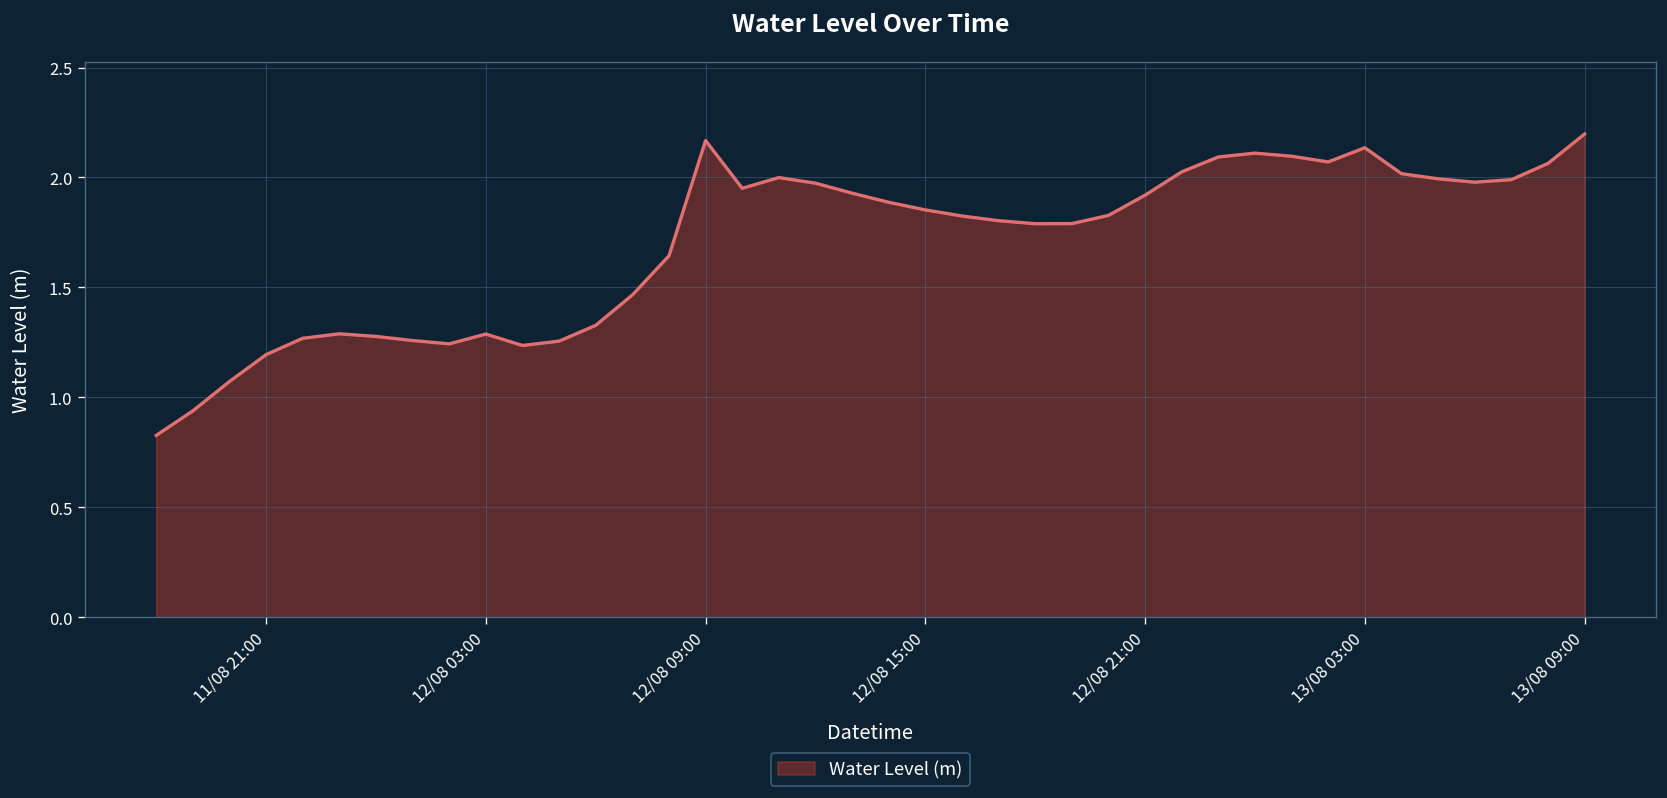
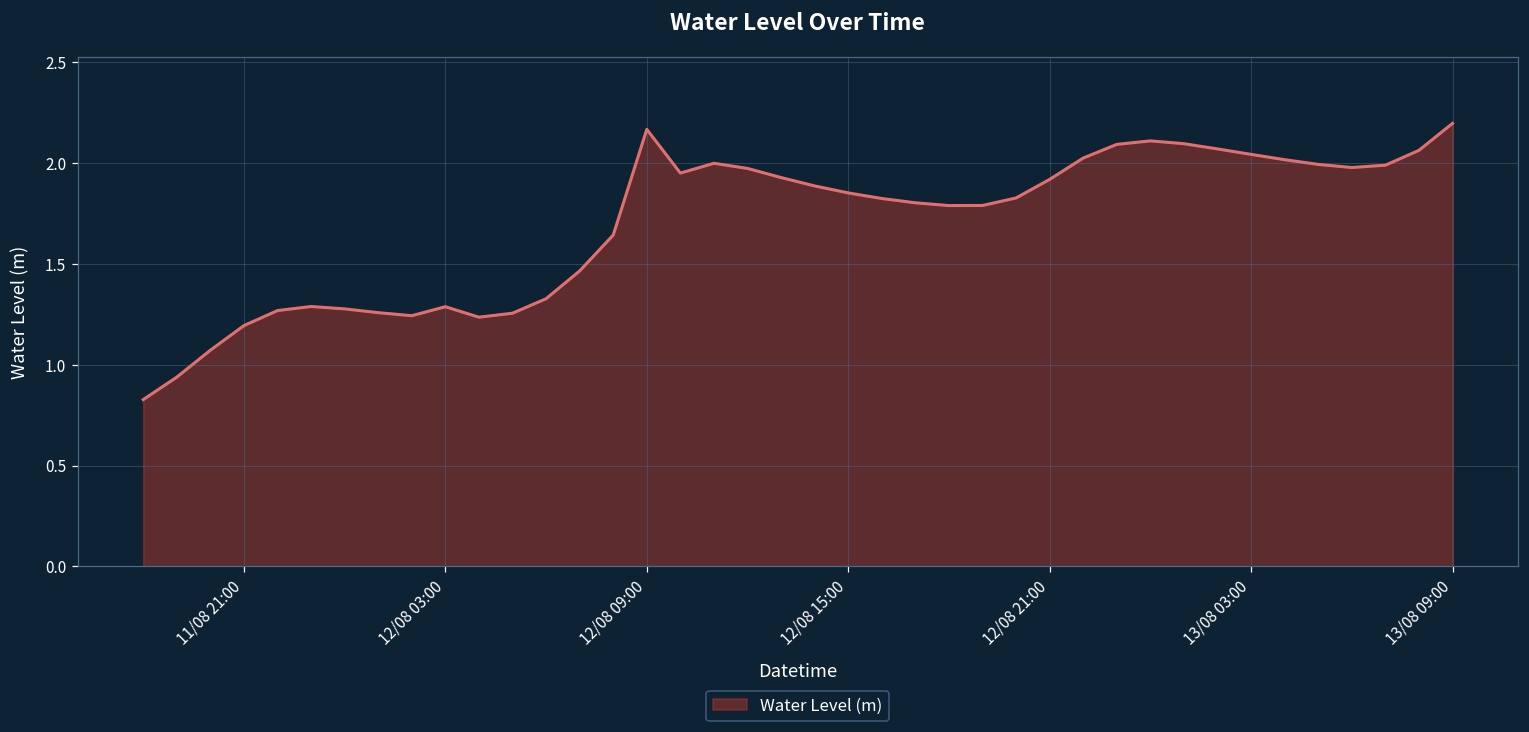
  {
    "11/08 21:00": 1.19,
    "12/08 03:00": 1.29,
    "12/08 09:00": 2.17,
    "12/08 15:00": 1.85,
    "12/08 21:00": 1.92,
-   "13/08 03:00": 2.14,
+   "13/08 03:00": 2.04,
    "13/08 09:00": 2.20
  }
